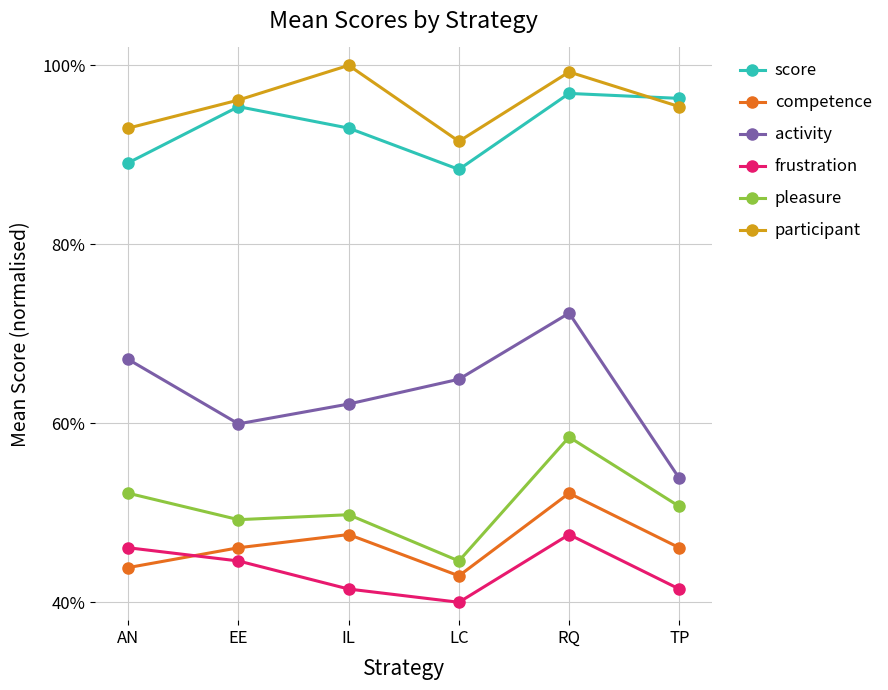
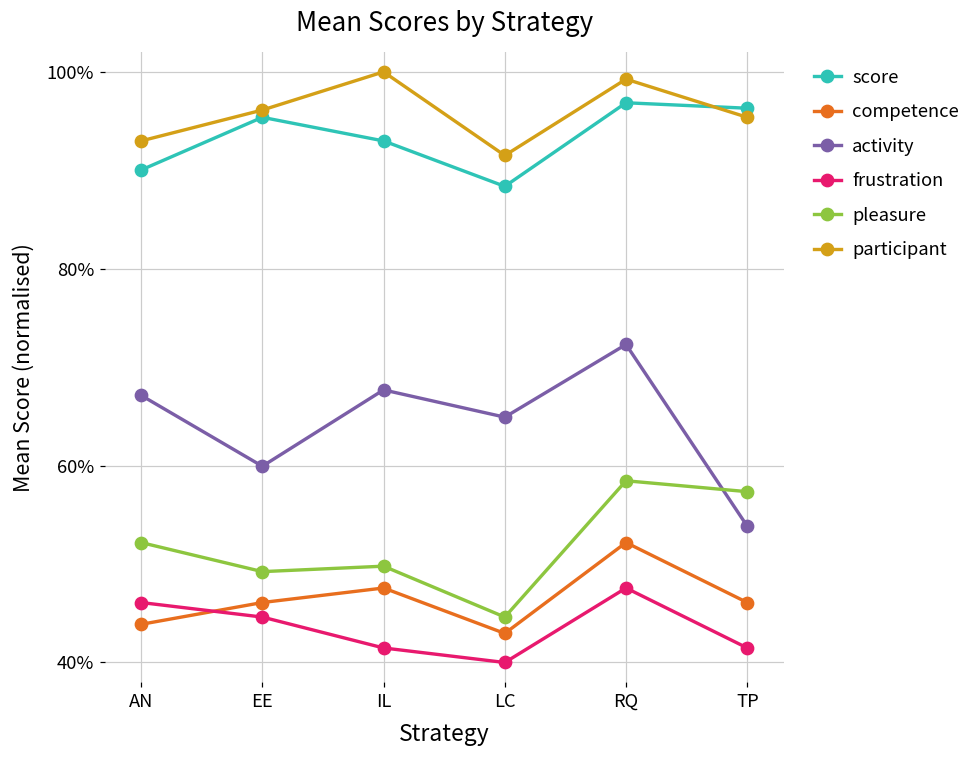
  {
    "score": {
-     "AN": "89%",
+     "AN": "90%",
      "EE": "95%",
      "IL": "93%",
      "LC": "88%",
      "RQ": "97%",
      "TP": "96%"
    },
    "activity": {
      "AN": "67%",
      "EE": "60%",
-     "IL": "62%",
+     "IL": "68%",
      "LC": "65%",
      "RQ": "72%",
      "TP": "54%"
    },
    "frustration": {
      "AN": "46%",
      "EE": "45%",
      "IL": "41%",
      "LC": "40%",
      "RQ": "48%",
      "TP": "41%"
    },
    "pleasure": {
      "AN": "52%",
      "EE": "49%",
      "IL": "50%",
      "LC": "45%",
      "RQ": "58%",
-     "TP": "51%"
+     "TP": "57%"
    }
  }
